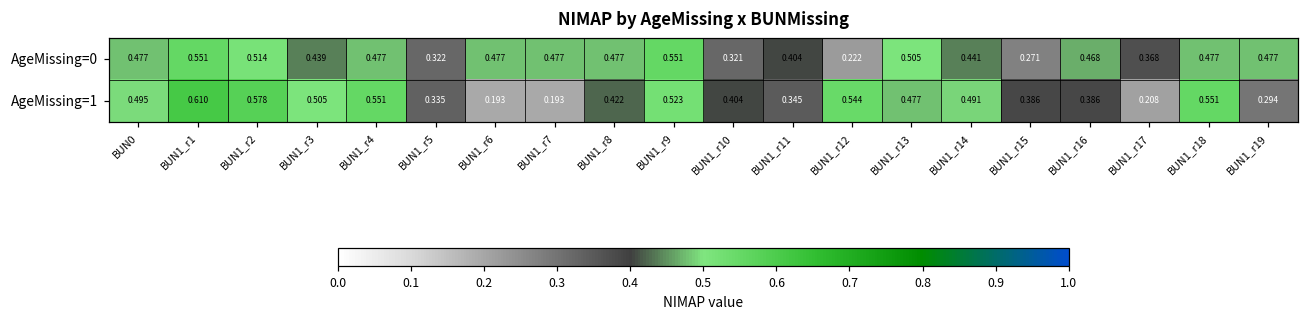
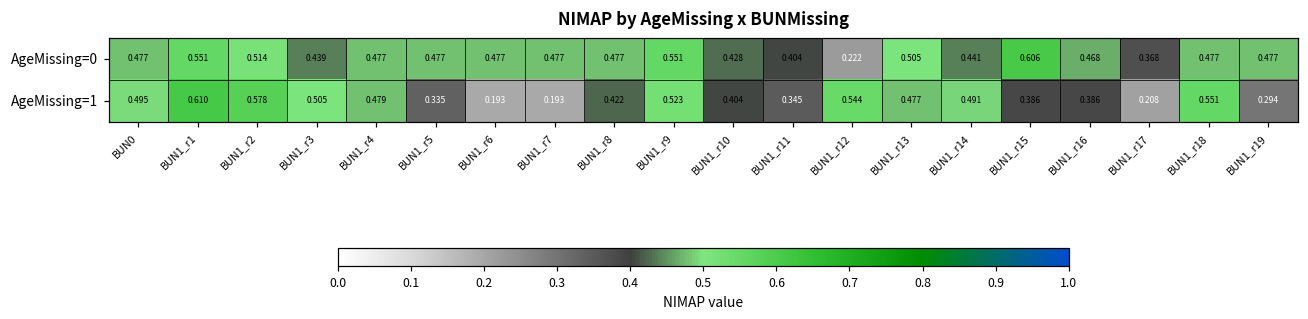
  {
    "AgeMissing=0": {
      "BUN0": 0.477,
      "BUN1_r1": 0.551,
      "BUN1_r2": 0.514,
      "BUN1_r3": 0.439,
      "BUN1_r4": 0.477,
-     "BUN1_r5": 0.322,
+     "BUN1_r5": 0.477,
      "BUN1_r6": 0.477,
      "BUN1_r7": 0.477,
      "BUN1_r8": 0.477,
      "BUN1_r9": 0.551,
-     "BUN1_r10": 0.321,
+     "BUN1_r10": 0.428,
      "BUN1_r11": 0.404,
      "BUN1_r12": 0.222,
      "BUN1_r13": 0.505,
      "BUN1_r14": 0.441,
-     "BUN1_r15": 0.271,
+     "BUN1_r15": 0.606,
      "BUN1_r16": 0.468,
      "BUN1_r17": 0.368,
      "BUN1_r18": 0.477,
      "BUN1_r19": 0.477
    },
    "AgeMissing=1": {
      "BUN0": 0.495,
      "BUN1_r1": 0.610,
      "BUN1_r2": 0.578,
      "BUN1_r3": 0.505,
-     "BUN1_r4": 0.551,
+     "BUN1_r4": 0.479,
      "BUN1_r5": 0.335,
      "BUN1_r6": 0.193,
      "BUN1_r7": 0.193,
      "BUN1_r8": 0.422,
      "BUN1_r9": 0.523,
      "BUN1_r10": 0.404,
      "BUN1_r11": 0.345,
      "BUN1_r12": 0.544,
      "BUN1_r13": 0.477,
      "BUN1_r14": 0.491,
      "BUN1_r15": 0.386,
      "BUN1_r16": 0.386,
      "BUN1_r17": 0.208,
      "BUN1_r18": 0.551,
      "BUN1_r19": 0.294
    }
  }
